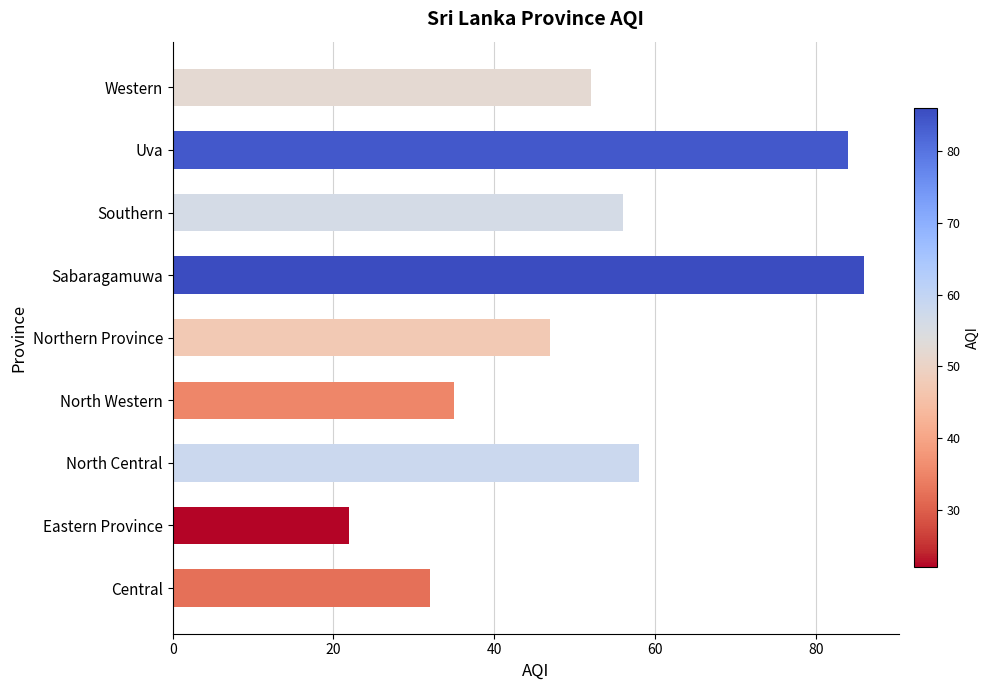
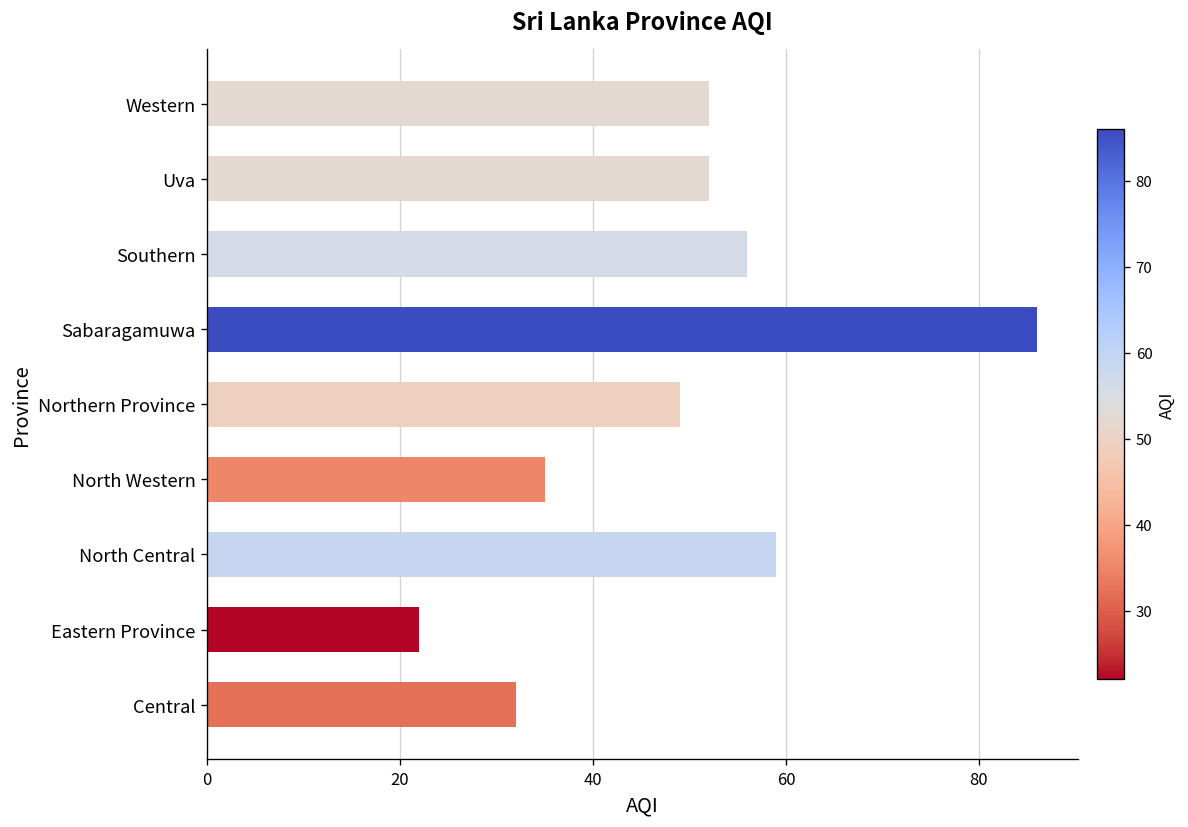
  {
    "Western": 52,
-   "Uva": 84,
+   "Uva": 52,
    "Southern": 56,
    "Sabaragamuwa": 86,
-   "Northern Province": 47,
+   "Northern Province": 49,
    "North Western": 35,
-   "North Central": 58,
+   "North Central": 59,
    "Eastern Province": 22,
    "Central": 32
  }
